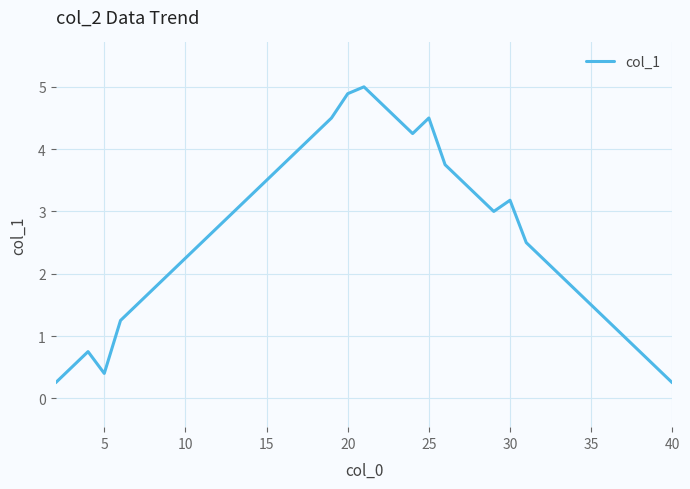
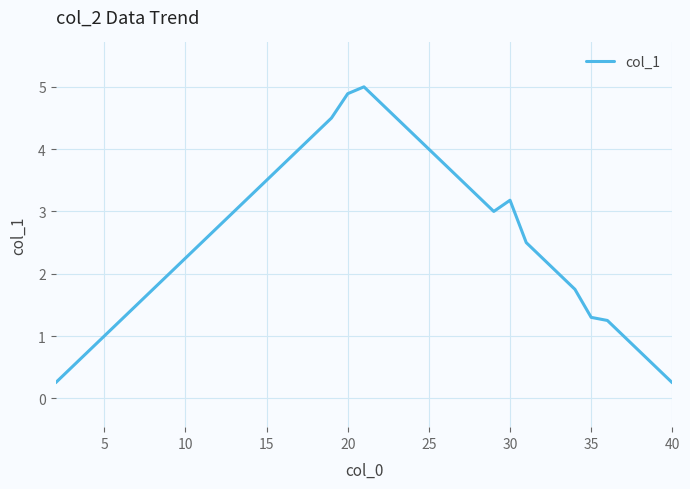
  {
-   "5": 0.4,
+   "5": 1.0,
    "10": 2.3,
    "15": 3.5,
    "20": 4.9,
-   "25": 4.5,
+   "25": 4.0,
    "30": 3.2,
-   "35": 1.5,
+   "35": 1.3,
    "40": 0.3
  }
